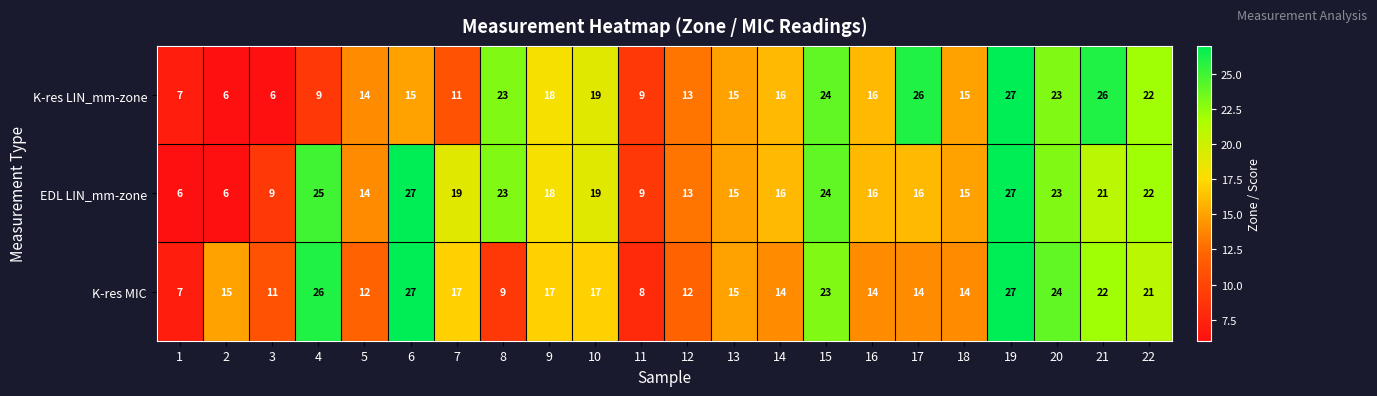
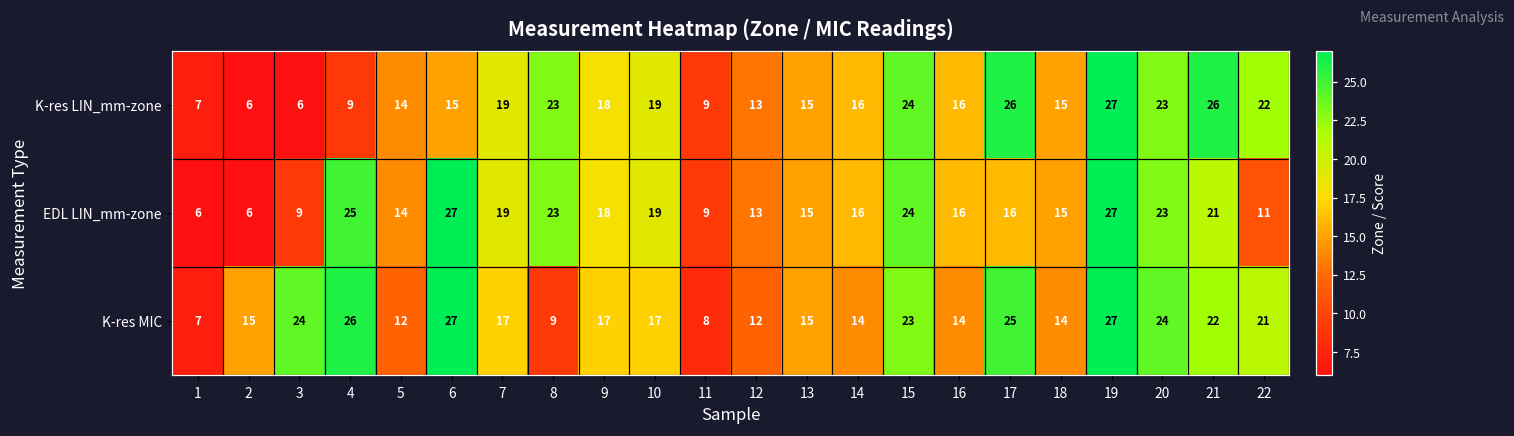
  {
    "K-res LIN_mm-zone": {
      "1": 7,
      "2": 6,
      "3": 6,
      "4": 9,
      "5": 14,
      "6": 15,
-     "7": 11,
+     "7": 19,
      "8": 23,
      "9": 18,
      "10": 19,
      "11": 9,
      "12": 13,
      "13": 15,
      "14": 16,
      "15": 24,
      "16": 16,
      "17": 26,
      "18": 15,
      "19": 27,
      "20": 23,
      "21": 26,
      "22": 22
    },
    "EDL LIN_mm-zone": {
      "1": 6,
      "2": 6,
      "3": 9,
      "4": 25,
      "5": 14,
      "6": 27,
      "7": 19,
      "8": 23,
      "9": 18,
      "10": 19,
      "11": 9,
      "12": 13,
      "13": 15,
      "14": 16,
      "15": 24,
      "16": 16,
      "17": 16,
      "18": 15,
      "19": 27,
      "20": 23,
      "21": 21,
-     "22": 22
+     "22": 11
    },
    "K-res MIC": {
      "1": 7,
      "2": 15,
-     "3": 11,
+     "3": 24,
      "4": 26,
      "5": 12,
      "6": 27,
      "7": 17,
      "8": 9,
      "9": 17,
      "10": 17,
      "11": 8,
      "12": 12,
      "13": 15,
      "14": 14,
      "15": 23,
      "16": 14,
-     "17": 14,
+     "17": 25,
      "18": 14,
      "19": 27,
      "20": 24,
      "21": 22,
      "22": 21
    }
  }
